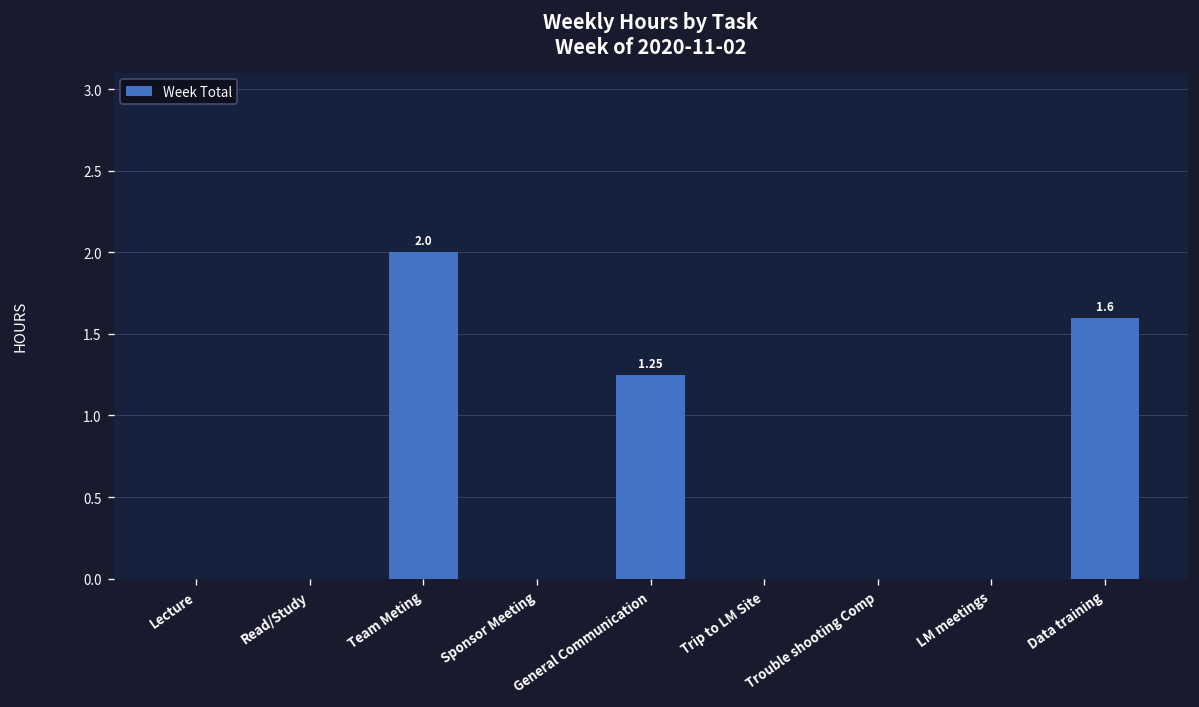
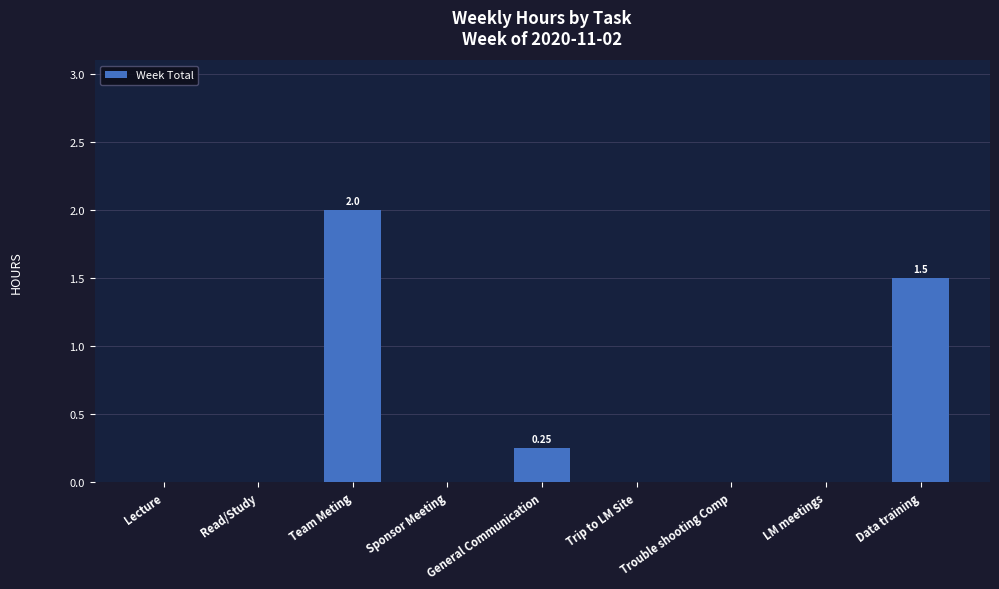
  {
    "Team Meting": 2.0,
-   "General Communication": 1.25,
-   "Data training": 1.6
+   "General Communication": 0.25,
+   "Data training": 1.5
  }
